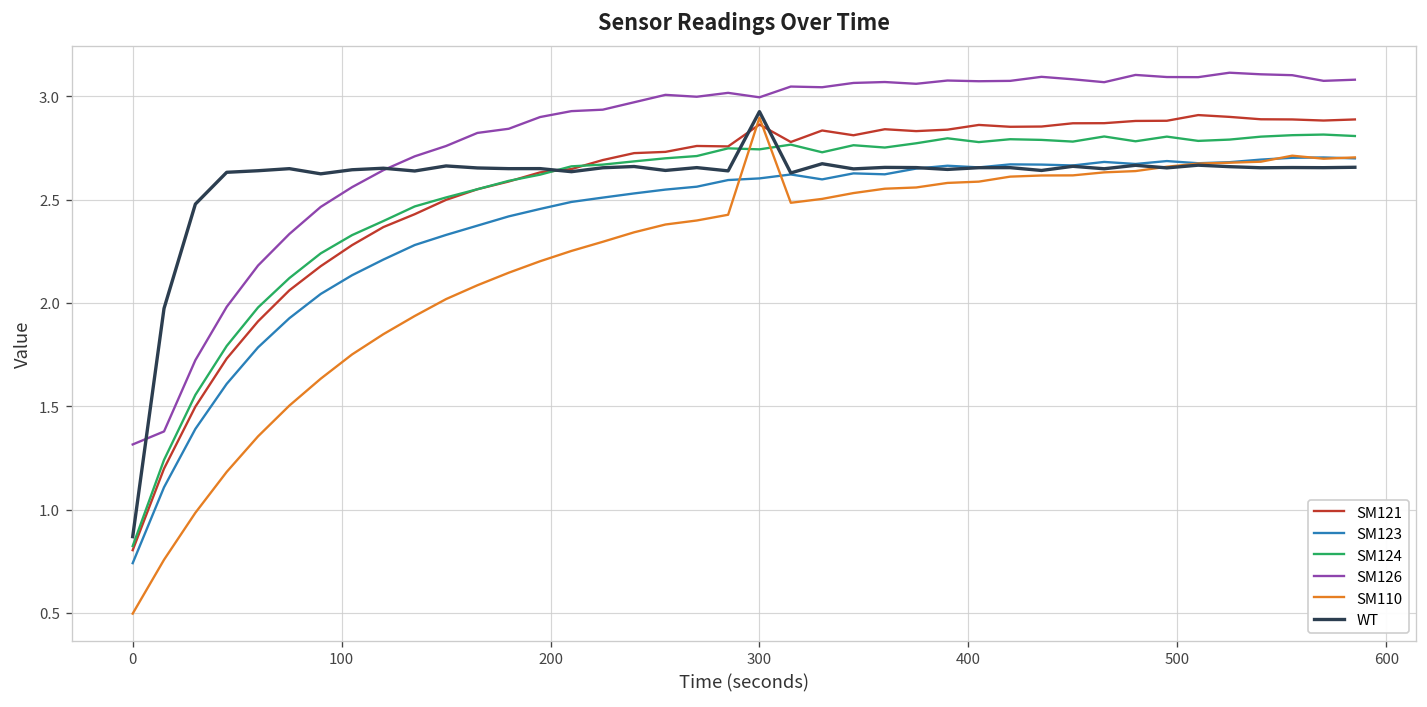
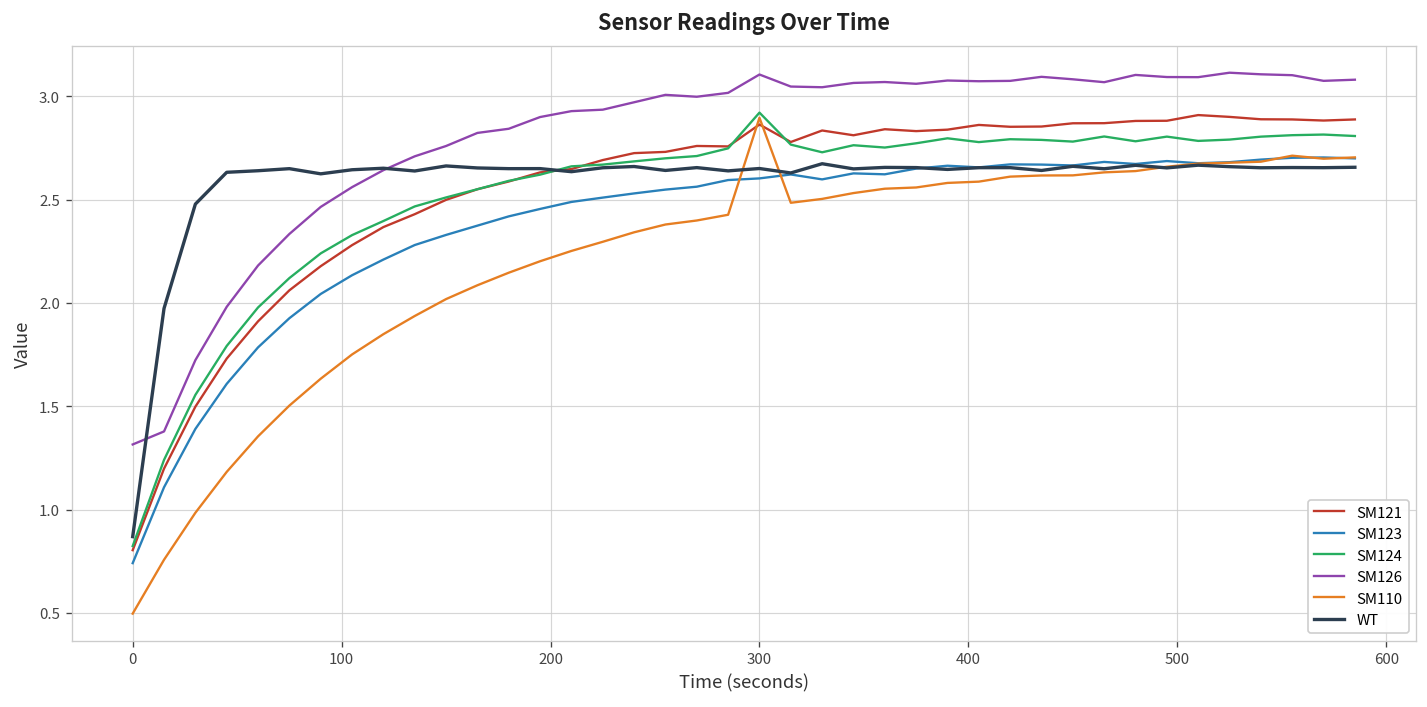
  {
    "SM121": {
      "0": 0.80,
      "300": 2.86
    },
    "SM123": {
      "0": 0.74,
      "300": 2.60
    },
    "SM124": {
      "0": 0.82,
-     "300": 2.74
+     "300": 2.92
    },
    "SM126": {
      "0": 1.32,
-     "300": 3.00
+     "300": 3.11
    },
    "SM110": {
      "0": 0.50,
      "300": 2.90
    },
    "WT": {
      "0": 0.87,
-     "300": 2.93
+     "300": 2.65
    }
  }
